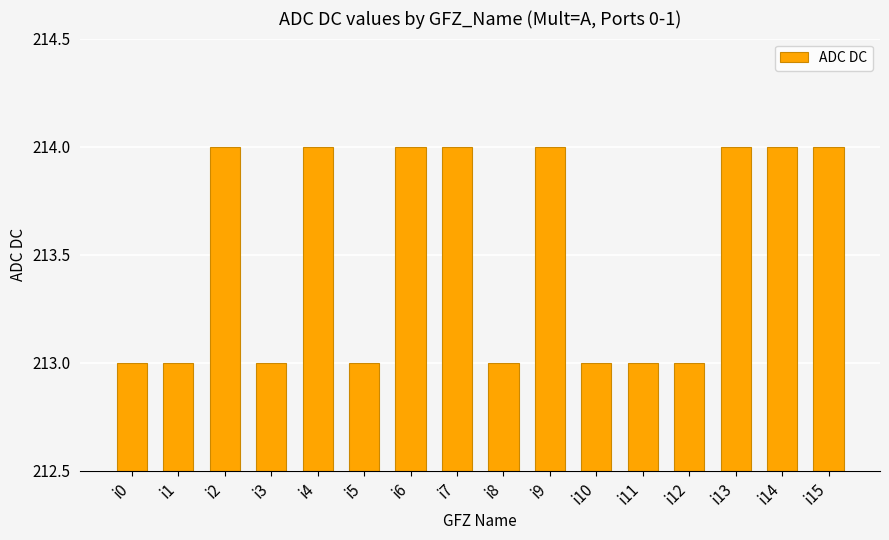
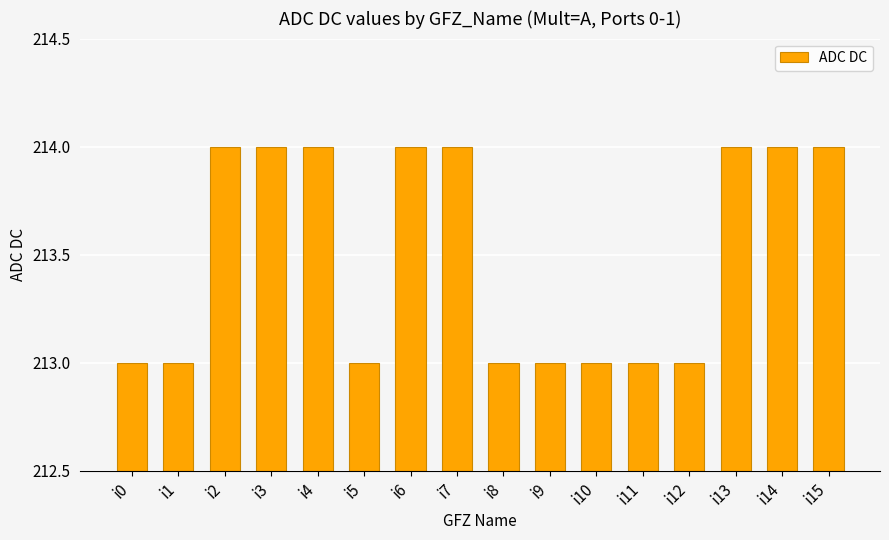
  {
    "i0": 213,
    "i1": 213,
    "i2": 214,
-   "i3": 213,
+   "i3": 214,
    "i4": 214,
    "i5": 213,
    "i6": 214,
    "i7": 214,
    "i8": 213,
-   "i9": 214,
+   "i9": 213,
    "i10": 213,
    "i11": 213,
    "i12": 213,
    "i13": 214,
    "i14": 214,
    "i15": 214
  }
